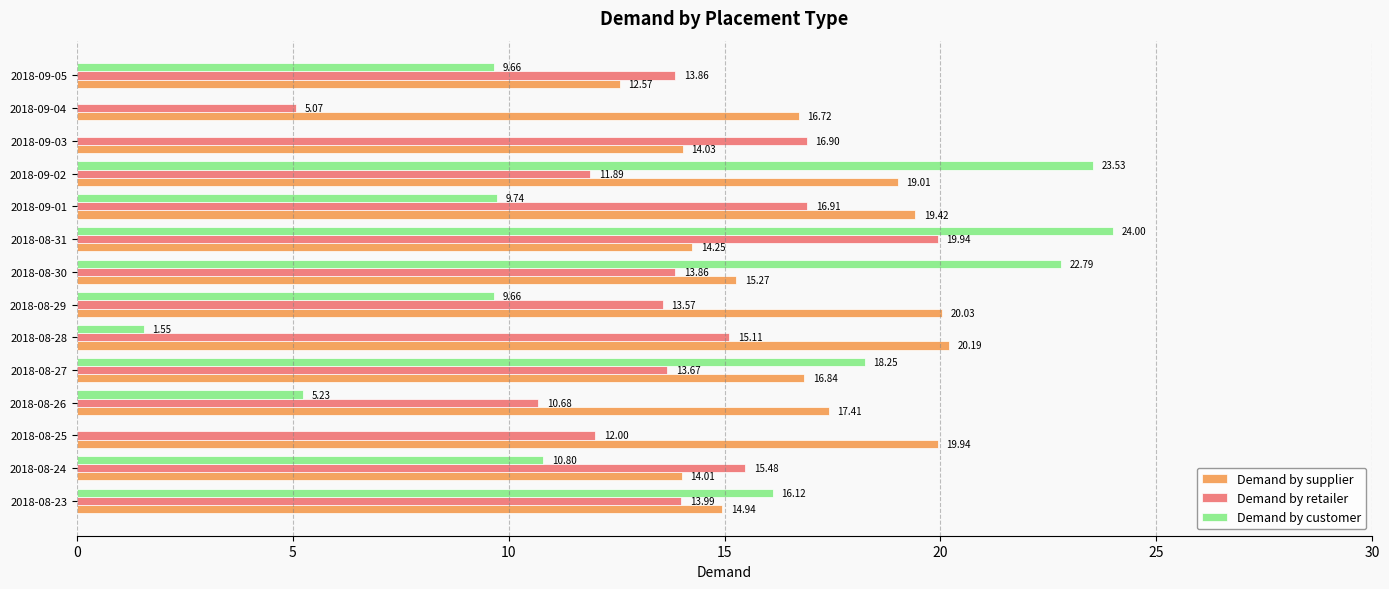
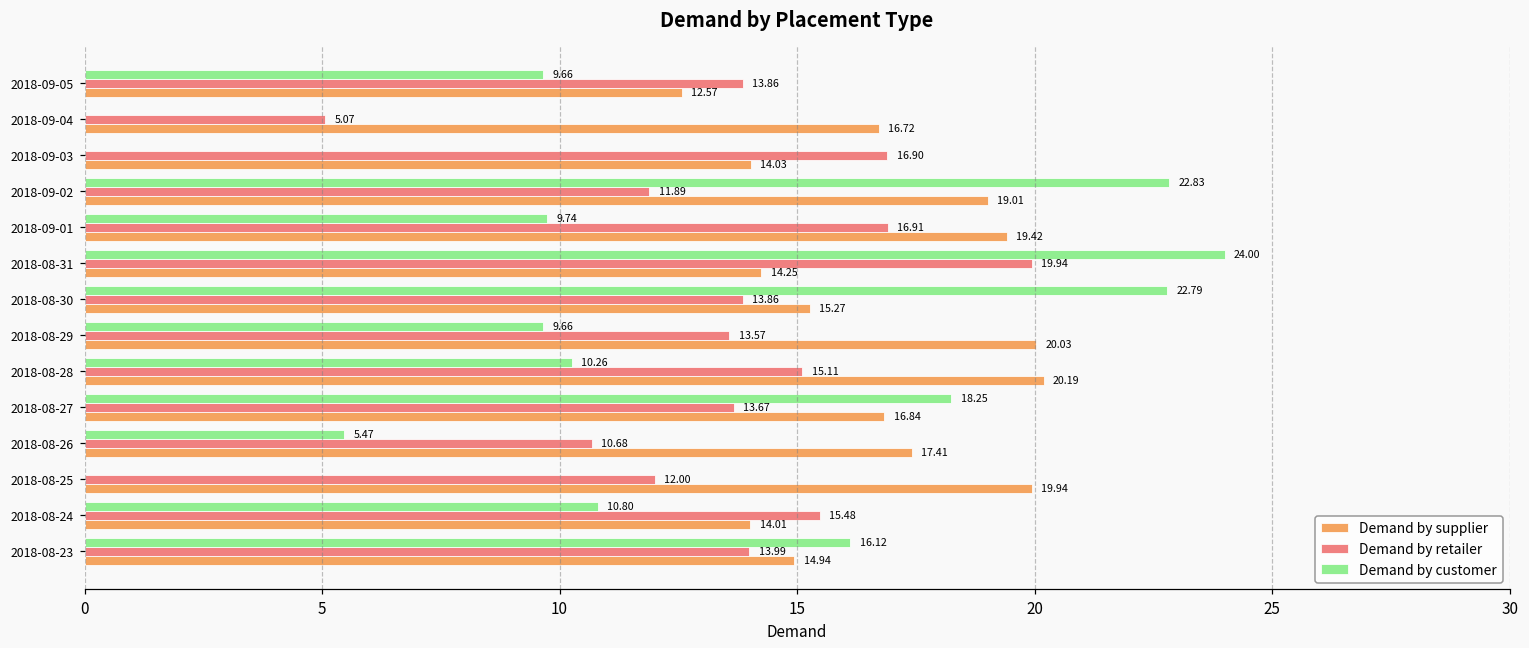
  {
    "Demand by customer": {
      "2018-09-05": 9.66,
-     "2018-09-02": 23.53,
+     "2018-09-02": 22.83,
      "2018-09-01": 9.74,
      "2018-08-31": 24.00,
      "2018-08-30": 22.79,
      "2018-08-29": 9.66,
-     "2018-08-28": 1.55,
+     "2018-08-28": 10.26,
      "2018-08-27": 18.25,
-     "2018-08-26": 5.23,
+     "2018-08-26": 5.47,
      "2018-08-24": 10.80,
      "2018-08-23": 16.12
    }
  }
